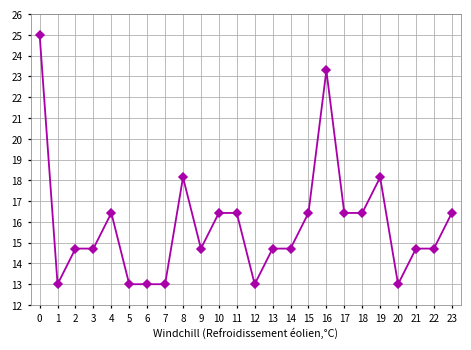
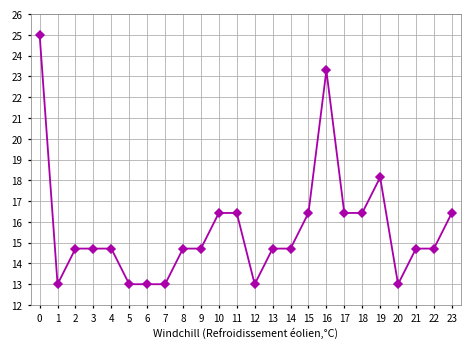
  {
    "0": 25.0,
    "1": 13.0,
    "2": 14.7,
    "3": 14.7,
-   "4": 16.4,
+   "4": 14.7,
    "5": 13.0,
    "6": 13.0,
    "7": 13.0,
-   "8": 18.1,
+   "8": 14.7,
    "9": 14.7,
    "10": 16.4,
    "11": 16.4,
    "12": 13.0,
    "13": 14.7,
    "14": 14.7,
    "15": 16.4,
    "16": 23.3,
    "17": 16.4,
    "18": 16.4,
    "19": 18.1,
    "20": 13.0,
    "21": 14.7,
    "22": 14.7,
    "23": 16.4
  }
